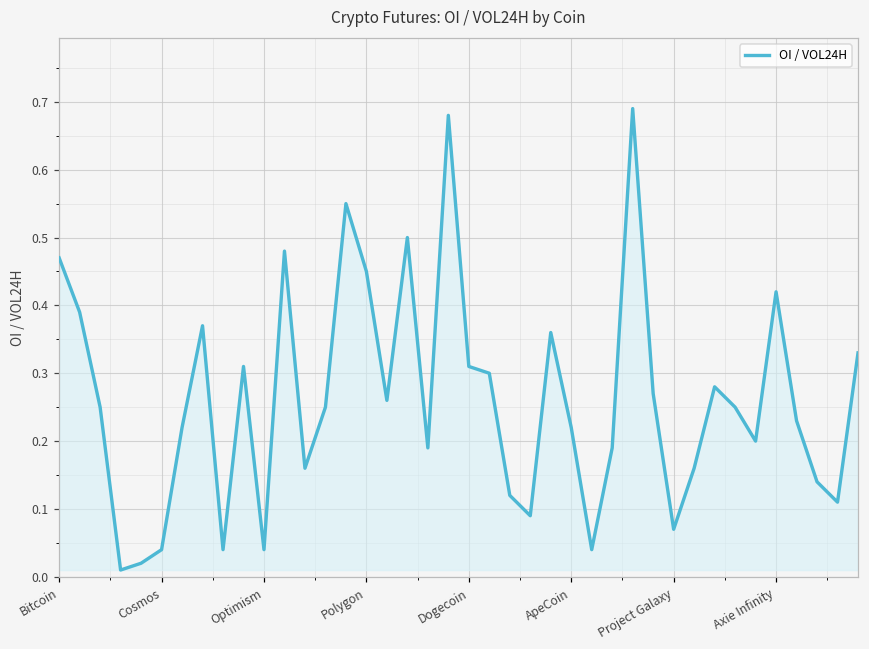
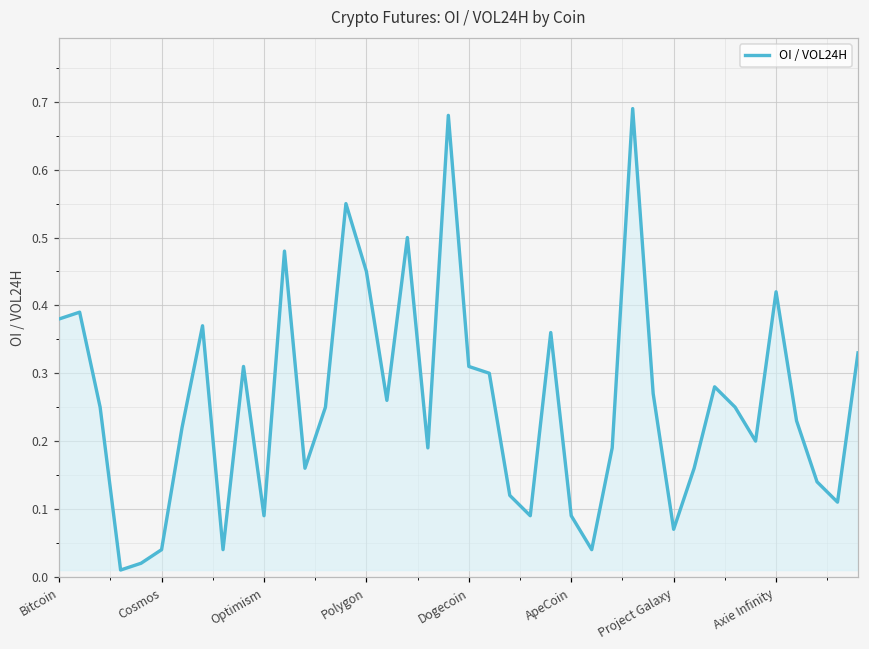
  {
-   "Bitcoin": 0.47,
+   "Bitcoin": 0.38,
    "Cosmos": 0.04,
-   "Optimism": 0.04,
+   "Optimism": 0.09,
    "Polygon": 0.45,
    "Dogecoin": 0.31,
-   "ApeCoin": 0.22,
+   "ApeCoin": 0.09,
    "Project Galaxy": 0.07,
    "Axie Infinity": 0.42
  }
